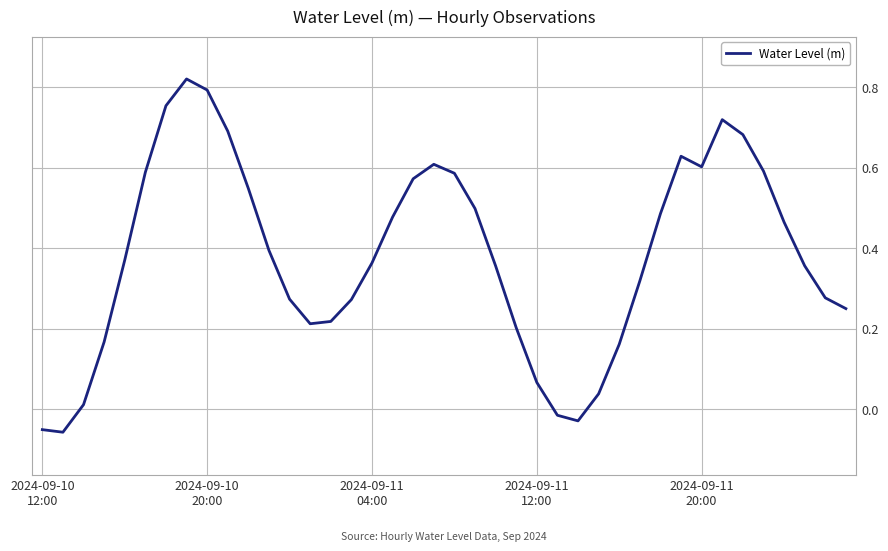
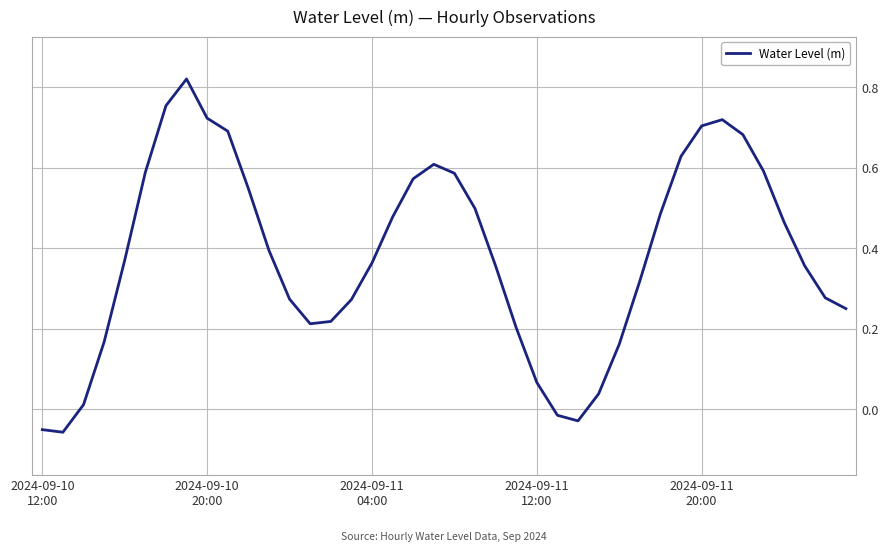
  {
    "2024-09-10 12:00": -0.05,
-   "2024-09-10 20:00": 0.79,
+   "2024-09-10 20:00": 0.72,
    "2024-09-11 04:00": 0.36,
    "2024-09-11 12:00": 0.07,
-   "2024-09-11 20:00": 0.60
+   "2024-09-11 20:00": 0.70
  }
